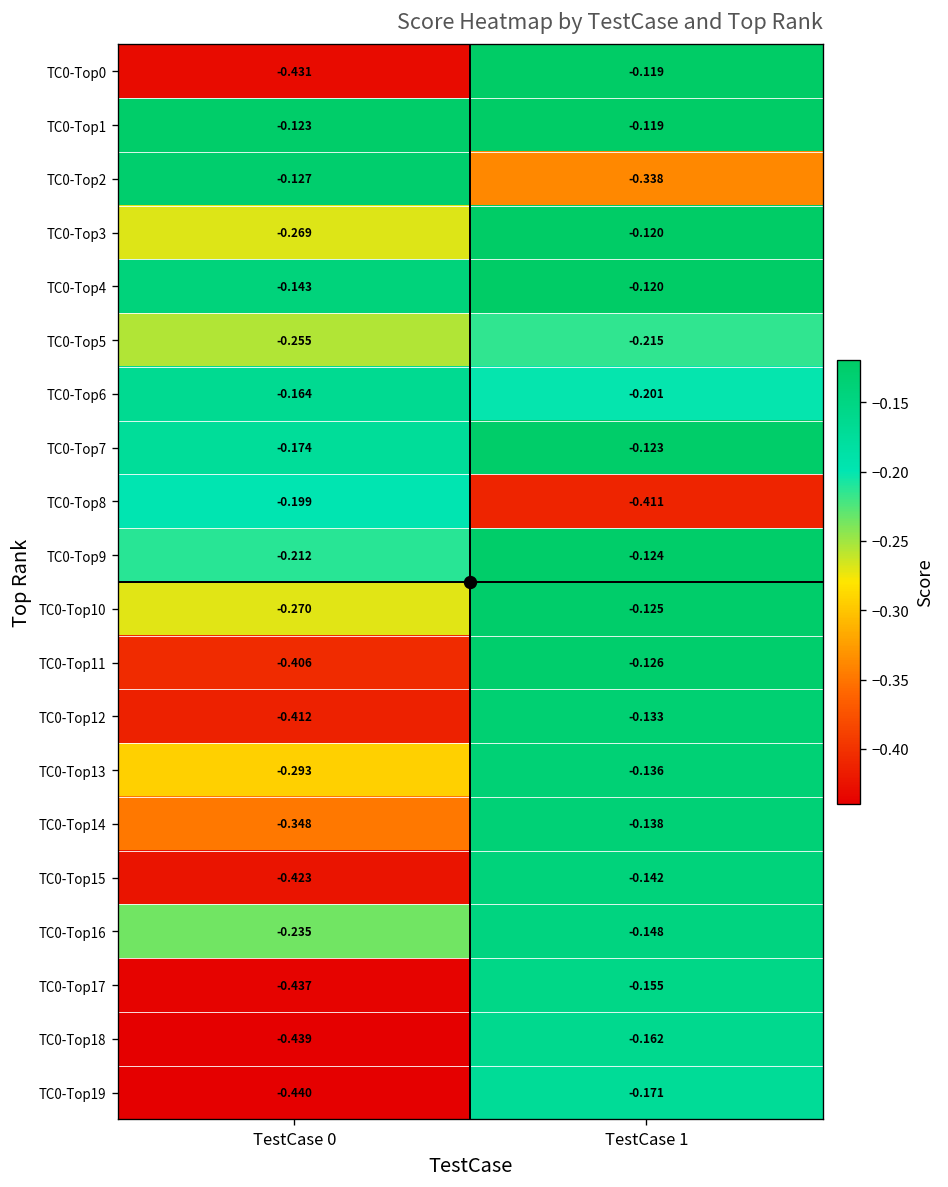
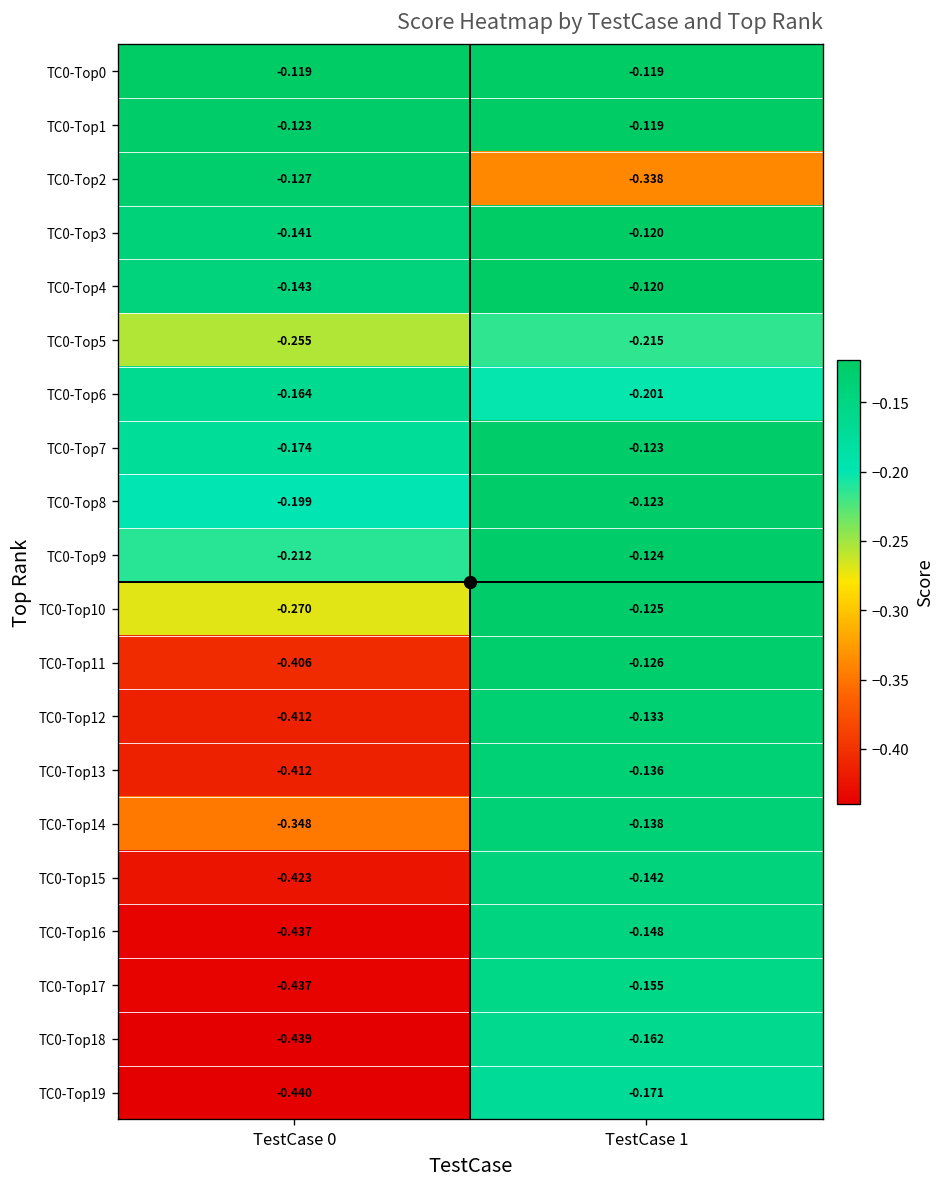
  {
    "TC0-Top0": {
-     "TestCase 0": -0.431,
+     "TestCase 0": -0.119,
      "TestCase 1": -0.119
    },
    "TC0-Top1": {
      "TestCase 0": -0.123,
      "TestCase 1": -0.119
    },
    "TC0-Top2": {
      "TestCase 0": -0.127,
      "TestCase 1": -0.338
    },
    "TC0-Top3": {
-     "TestCase 0": -0.269,
+     "TestCase 0": -0.141,
      "TestCase 1": -0.120
    },
    "TC0-Top4": {
      "TestCase 0": -0.143,
      "TestCase 1": -0.120
    },
    "TC0-Top5": {
      "TestCase 0": -0.255,
      "TestCase 1": -0.215
    },
    "TC0-Top6": {
      "TestCase 0": -0.164,
      "TestCase 1": -0.201
    },
    "TC0-Top7": {
      "TestCase 0": -0.174,
      "TestCase 1": -0.123
    },
    "TC0-Top8": {
      "TestCase 0": -0.199,
-     "TestCase 1": -0.411
+     "TestCase 1": -0.123
    },
    "TC0-Top9": {
      "TestCase 0": -0.212,
      "TestCase 1": -0.124
    },
    "TC0-Top10": {
      "TestCase 0": -0.270,
      "TestCase 1": -0.125
    },
    "TC0-Top11": {
      "TestCase 0": -0.406,
      "TestCase 1": -0.126
    },
    "TC0-Top12": {
      "TestCase 0": -0.412,
      "TestCase 1": -0.133
    },
    "TC0-Top13": {
-     "TestCase 0": -0.293,
+     "TestCase 0": -0.412,
      "TestCase 1": -0.136
    },
    "TC0-Top14": {
      "TestCase 0": -0.348,
      "TestCase 1": -0.138
    },
    "TC0-Top15": {
      "TestCase 0": -0.423,
      "TestCase 1": -0.142
    },
    "TC0-Top16": {
-     "TestCase 0": -0.235,
+     "TestCase 0": -0.437,
      "TestCase 1": -0.148
    },
    "TC0-Top17": {
      "TestCase 0": -0.437,
      "TestCase 1": -0.155
    },
    "TC0-Top18": {
      "TestCase 0": -0.439,
      "TestCase 1": -0.162
    },
    "TC0-Top19": {
      "TestCase 0": -0.440,
      "TestCase 1": -0.171
    }
  }
